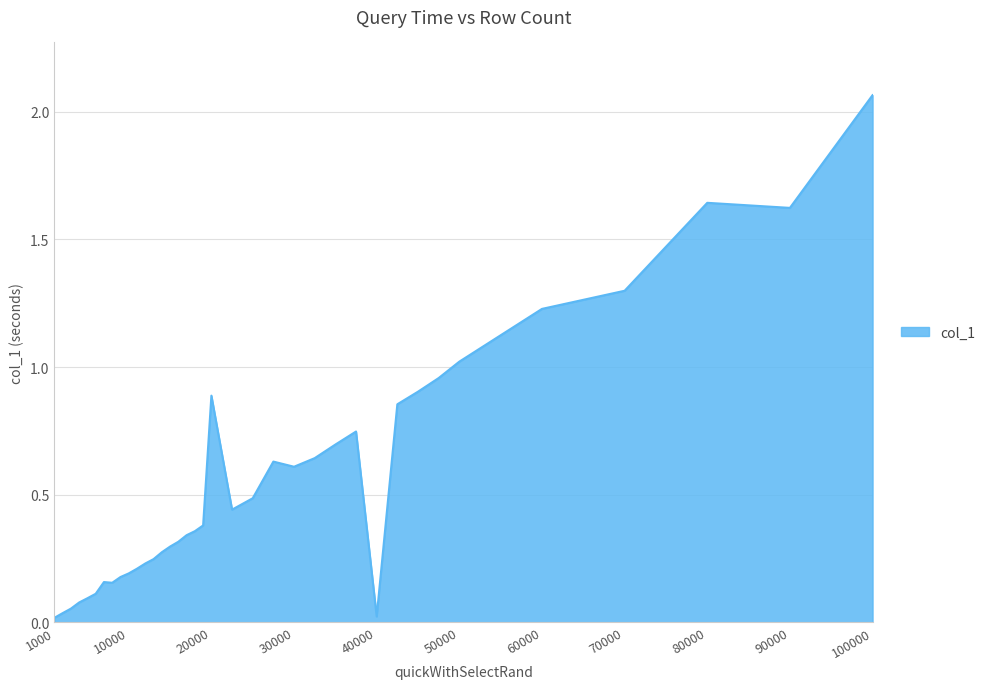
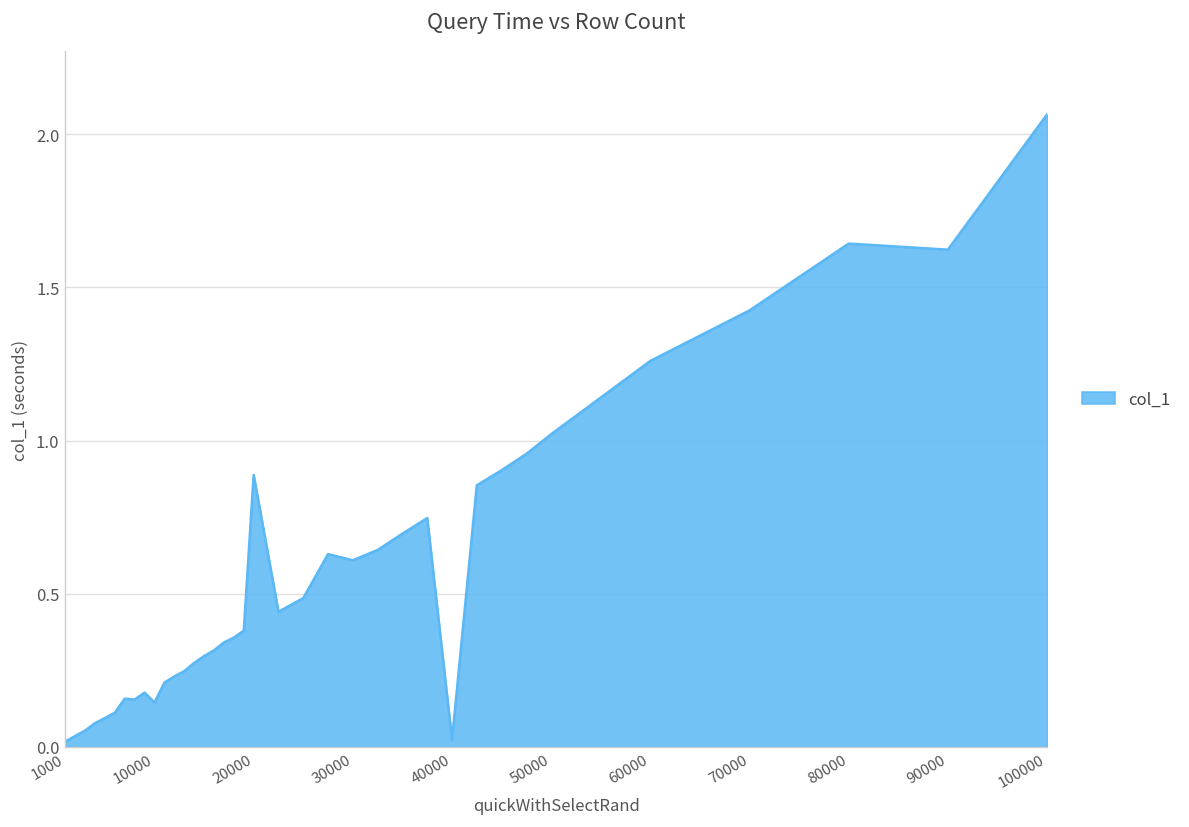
  {
    "1000": 0.02,
-   "10000": 0.19,
+   "10000": 0.15,
    "20000": 0.89,
    "30000": 0.61,
    "40000": 0.02,
    "50000": 1.02,
-   "60000": 1.23,
-   "70000": 1.30,
+   "60000": 1.26,
+   "70000": 1.43,
    "80000": 1.64,
    "90000": 1.62,
    "100000": 2.06
  }
